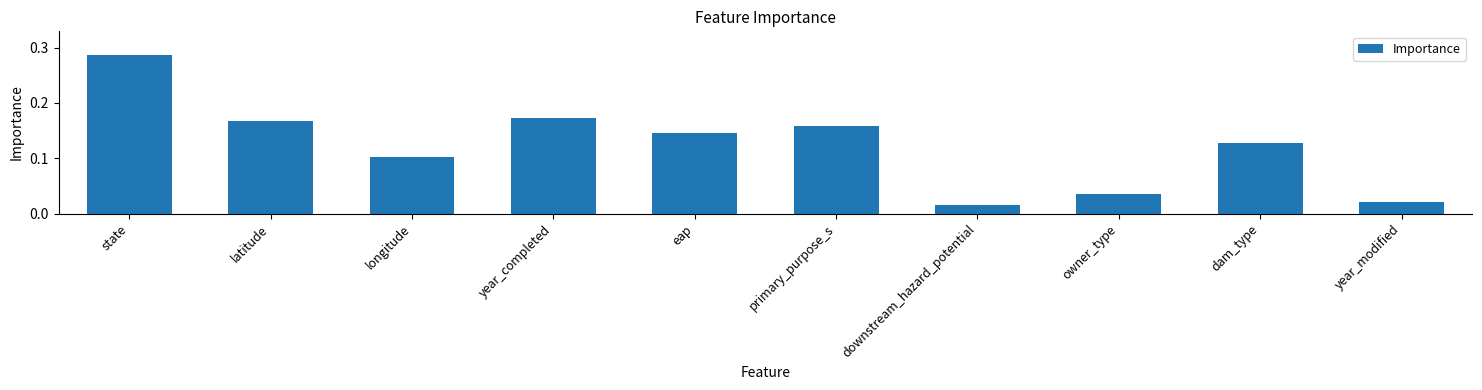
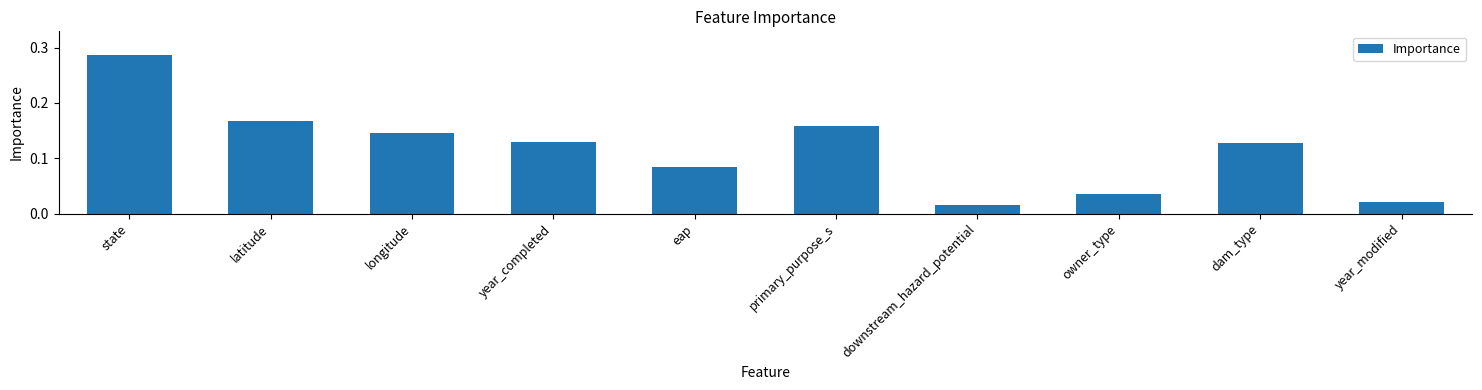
  {
    "state": 0.29,
    "latitude": 0.17,
-   "longitude": 0.10,
-   "year_completed": 0.17,
-   "eap": 0.15,
+   "longitude": 0.15,
+   "year_completed": 0.13,
+   "eap": 0.08,
    "primary_purpose_s": 0.16,
    "downstream_hazard_potential": 0.02,
    "owner_type": 0.04,
    "dam_type": 0.13,
    "year_modified": 0.02
  }
